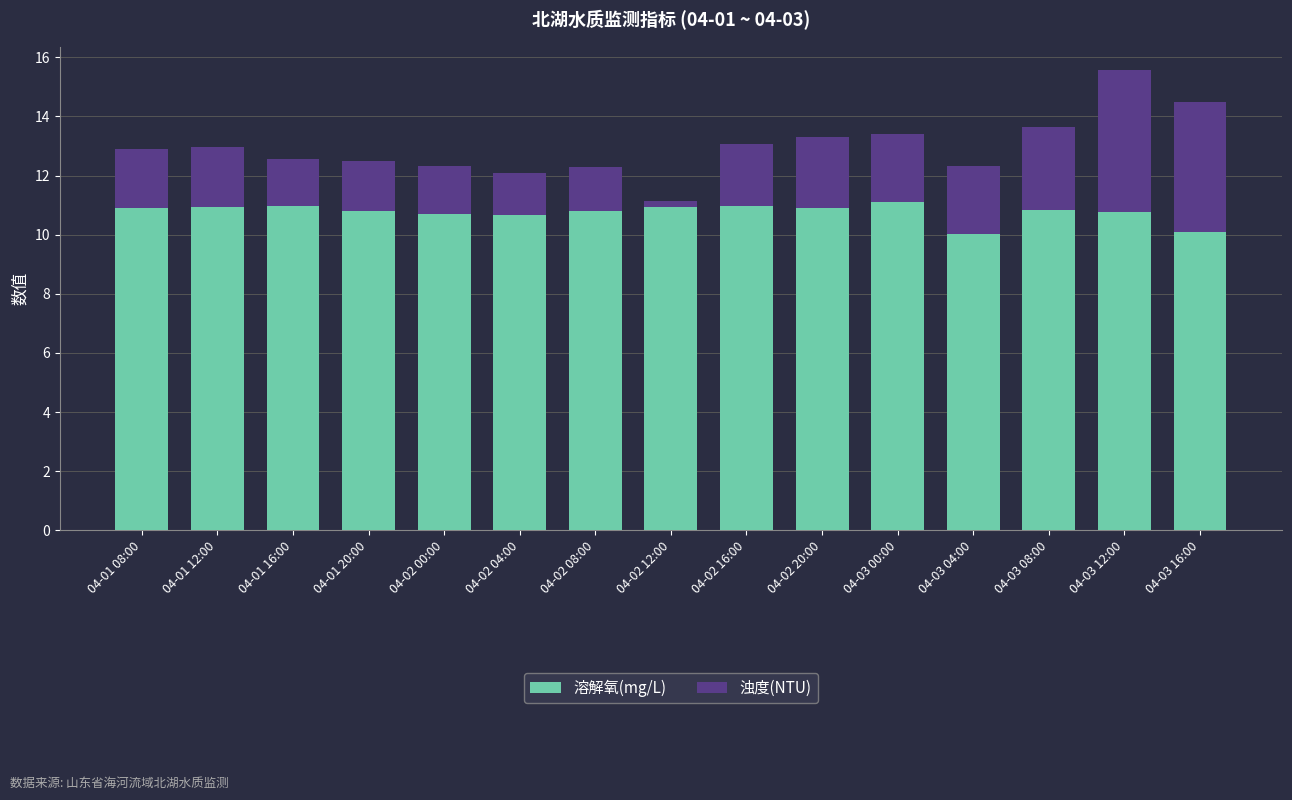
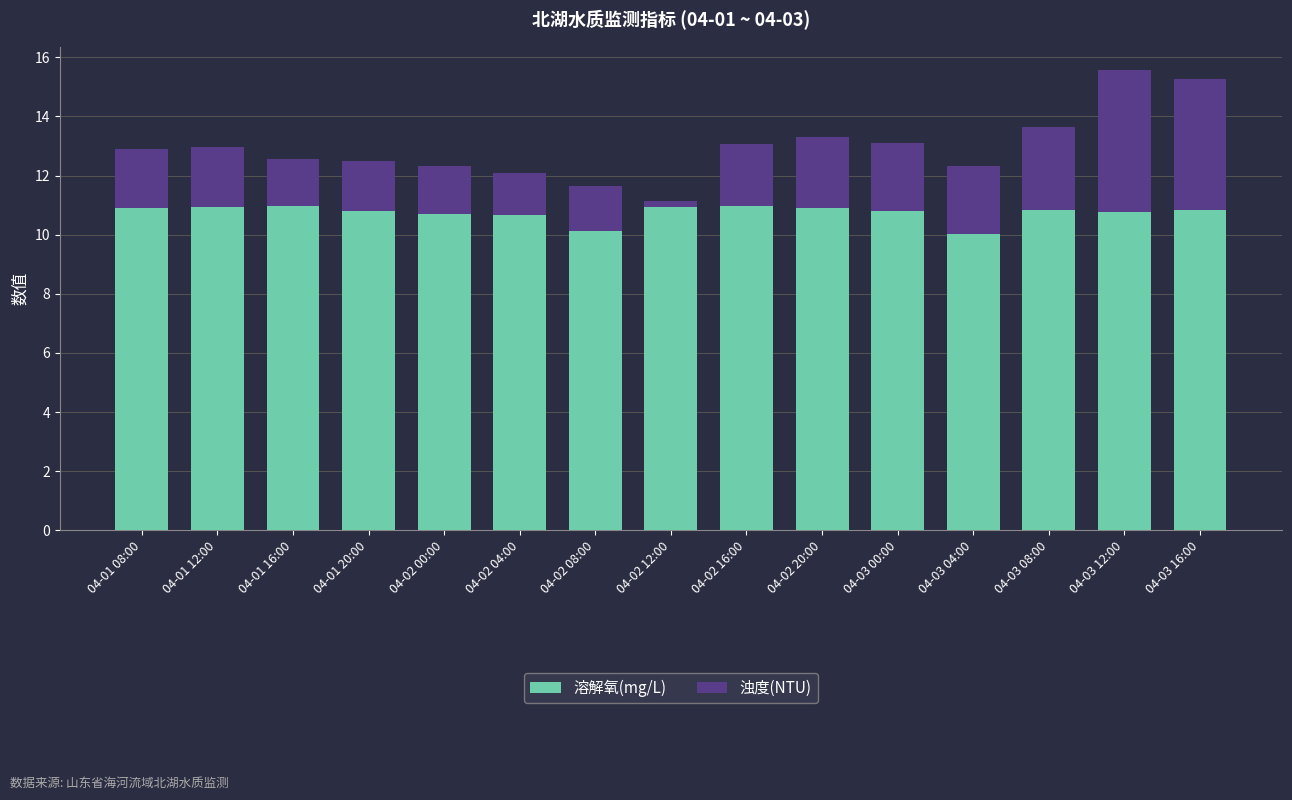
  {
    "溶解氧(mg/L)": {
      "04-01 08:00": 10.9,
      "04-01 12:00": 11.0,
      "04-01 16:00": 11.0,
      "04-01 20:00": 10.8,
      "04-02 00:00": 10.7,
      "04-02 04:00": 10.7,
-     "04-02 08:00": 10.8,
+     "04-02 08:00": 10.1,
      "04-02 12:00": 10.9,
      "04-02 16:00": 11.0,
      "04-02 20:00": 10.9,
-     "04-03 00:00": 11.1,
+     "04-03 00:00": 10.8,
      "04-03 04:00": 10.0,
      "04-03 08:00": 10.9,
      "04-03 12:00": 10.8,
-     "04-03 16:00": 10.1
+     "04-03 16:00": 10.9
    },
    "浊度(NTU)": {
      "04-01 08:00": 2.0,
      "04-01 12:00": 2.0,
      "04-01 16:00": 1.6,
      "04-01 20:00": 1.7,
      "04-02 00:00": 1.6,
      "04-02 04:00": 1.4,
      "04-02 08:00": 1.5,
      "04-02 12:00": 0.2,
      "04-02 16:00": 2.1,
      "04-02 20:00": 2.4,
      "04-03 00:00": 2.3,
      "04-03 04:00": 2.3,
      "04-03 08:00": 2.8,
      "04-03 12:00": 4.8,
      "04-03 16:00": 4.4
    }
  }
